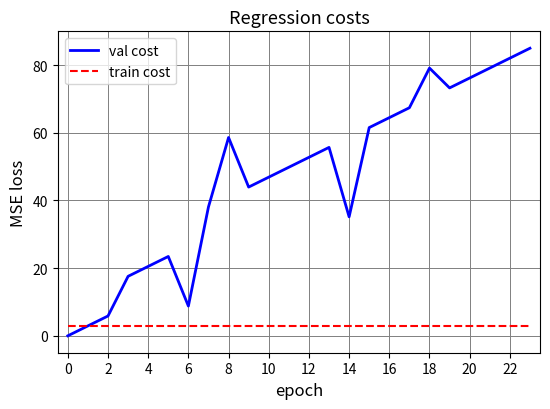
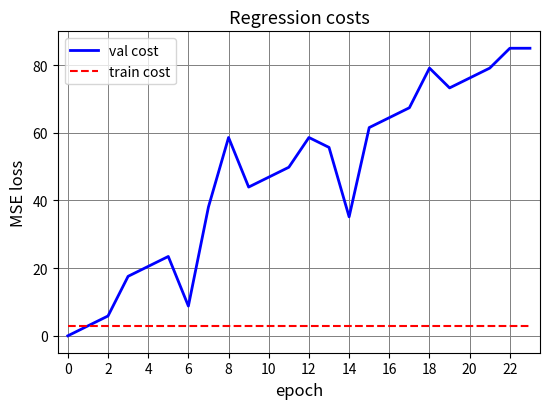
  {
    "val cost": {
      "0": 0,
      "2": 6,
      "4": 21,
      "6": 9,
      "8": 59,
      "10": 47,
-     "12": 53,
+     "12": 59,
      "14": 35,
      "16": 64,
      "18": 79,
      "20": 76,
-     "22": 82
+     "22": 85
    },
    "train cost": {
      "0": 3,
      "2": 3,
      "4": 3,
      "6": 3,
      "8": 3,
      "10": 3,
      "12": 3,
      "14": 3,
      "16": 3,
      "18": 3,
      "20": 3,
      "22": 3
    }
  }
